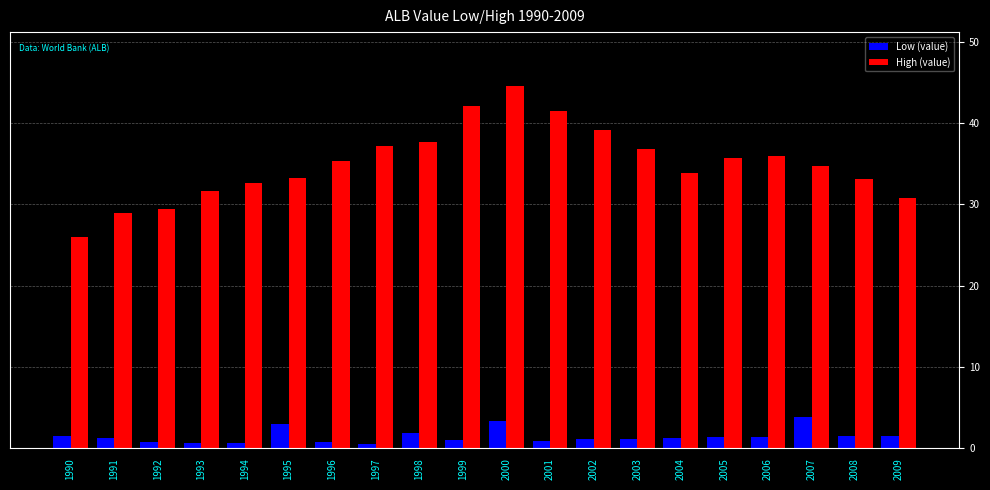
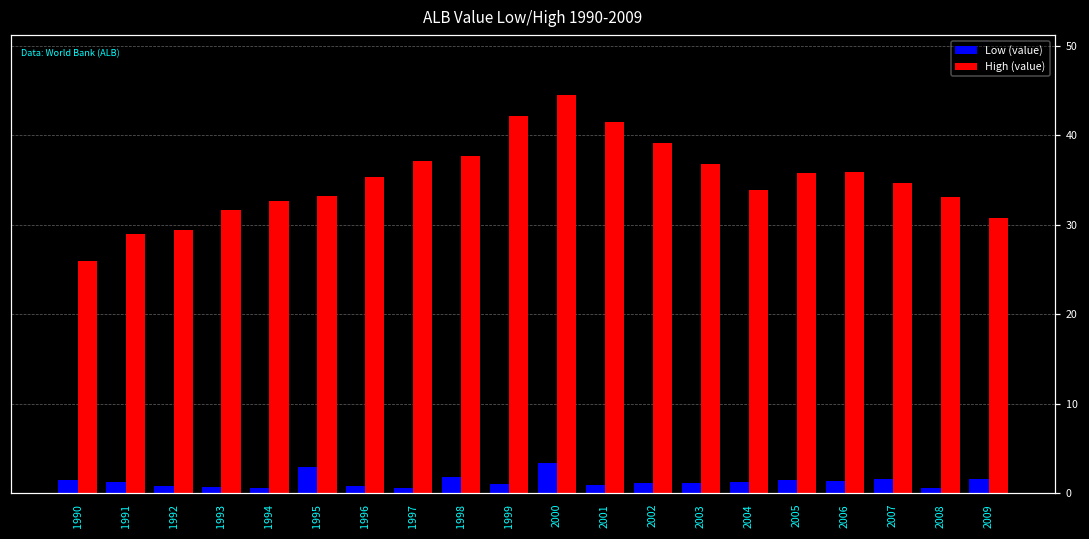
  {
    "Low (value)": {
      "1990": 2,
      "1991": 1,
      "1992": 1,
      "1993": 1,
      "1994": 1,
      "1995": 3,
      "1996": 1,
      "1997": 1,
      "1998": 2,
      "1999": 1,
      "2000": 3,
      "2001": 1,
      "2002": 1,
      "2003": 1,
      "2004": 1,
      "2005": 1,
      "2006": 1,
-     "2007": 4,
-     "2008": 2,
+     "2007": 2,
+     "2008": 1,
      "2009": 2
    },
    "High (value)": {
      "1990": 26,
      "1991": 29,
      "1992": 29,
      "1993": 32,
      "1994": 33,
      "1995": 33,
      "1996": 35,
      "1997": 37,
      "1998": 38,
      "1999": 42,
      "2000": 44,
      "2001": 41,
      "2002": 39,
      "2003": 37,
      "2004": 34,
      "2005": 36,
      "2006": 36,
      "2007": 35,
      "2008": 33,
      "2009": 31
    }
  }
